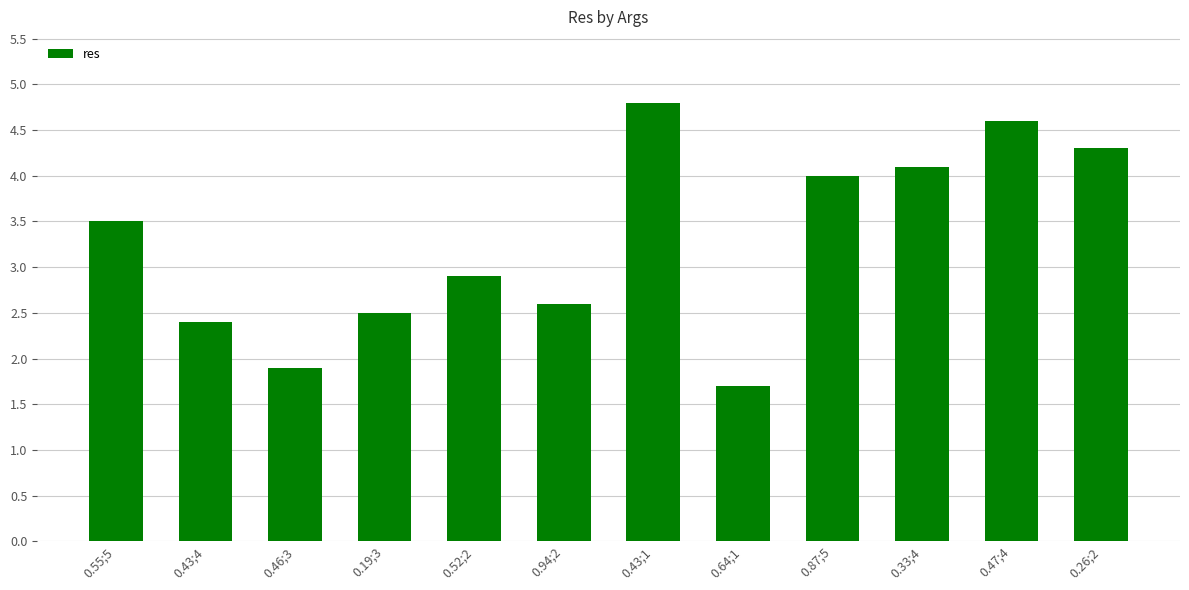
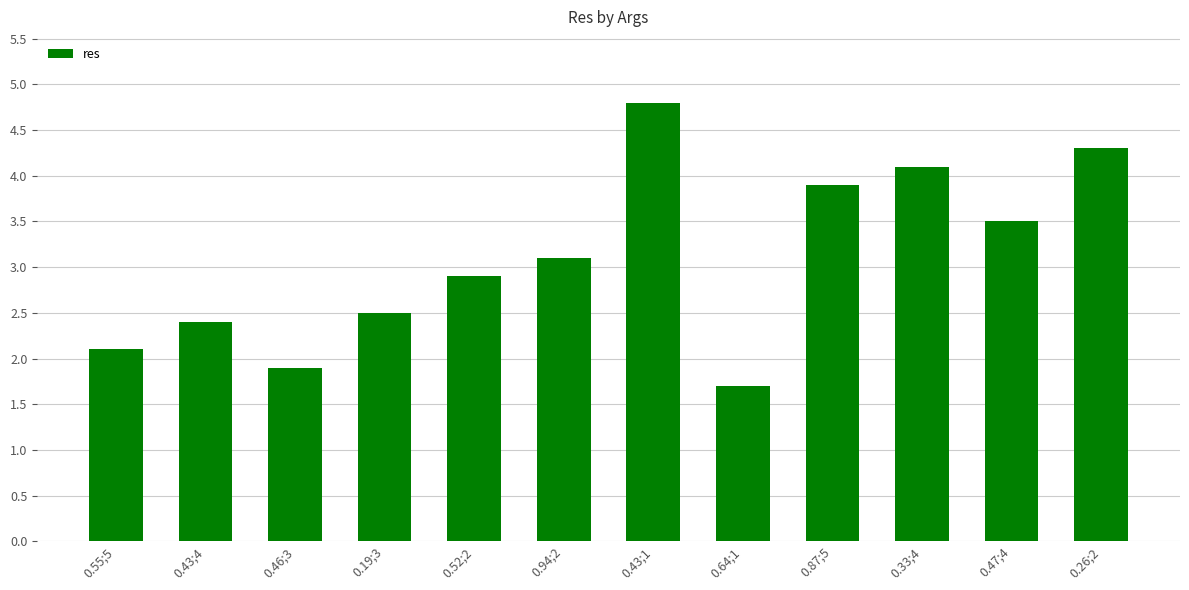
  {
-   "0.55;5": 3.5,
+   "0.55;5": 2.1,
    "0.43;4": 2.4,
    "0.46;3": 1.9,
    "0.19;3": 2.5,
    "0.52;2": 2.9,
-   "0.94;2": 2.6,
+   "0.94;2": 3.1,
    "0.43;1": 4.8,
    "0.64;1": 1.7,
-   "0.87;5": 4.0,
+   "0.87;5": 3.9,
    "0.33;4": 4.1,
-   "0.47;4": 4.6,
+   "0.47;4": 3.5,
    "0.26;2": 4.3
  }
